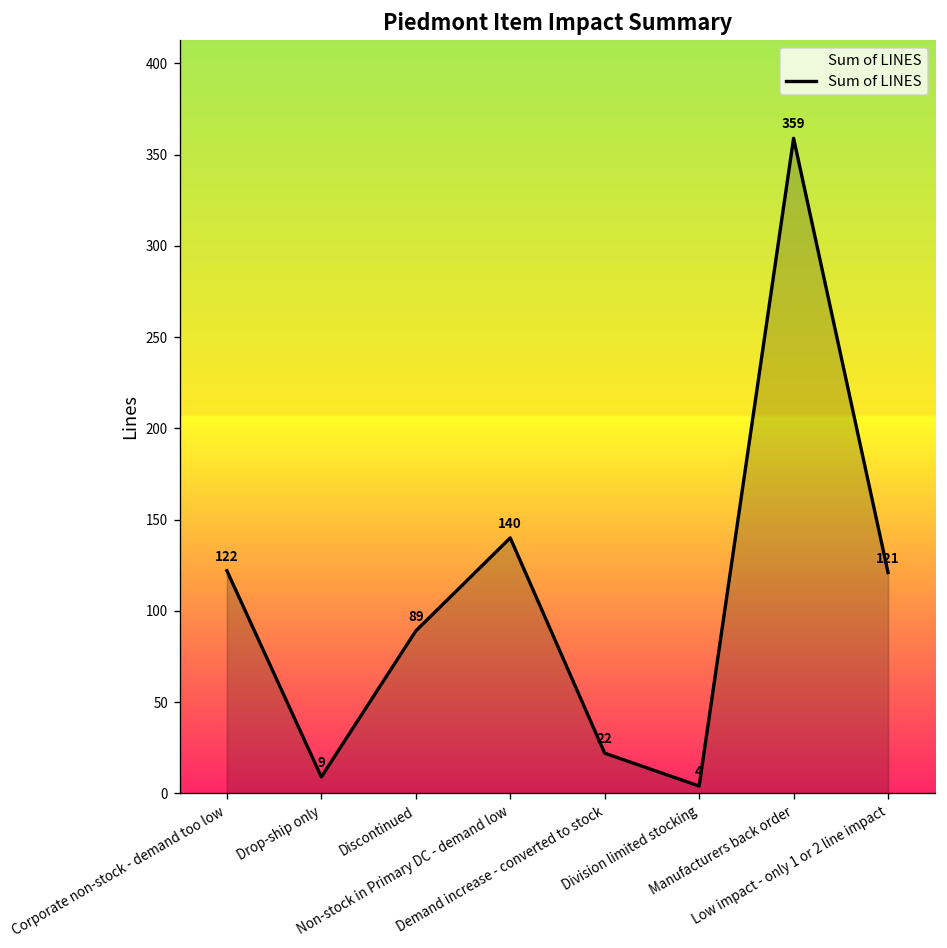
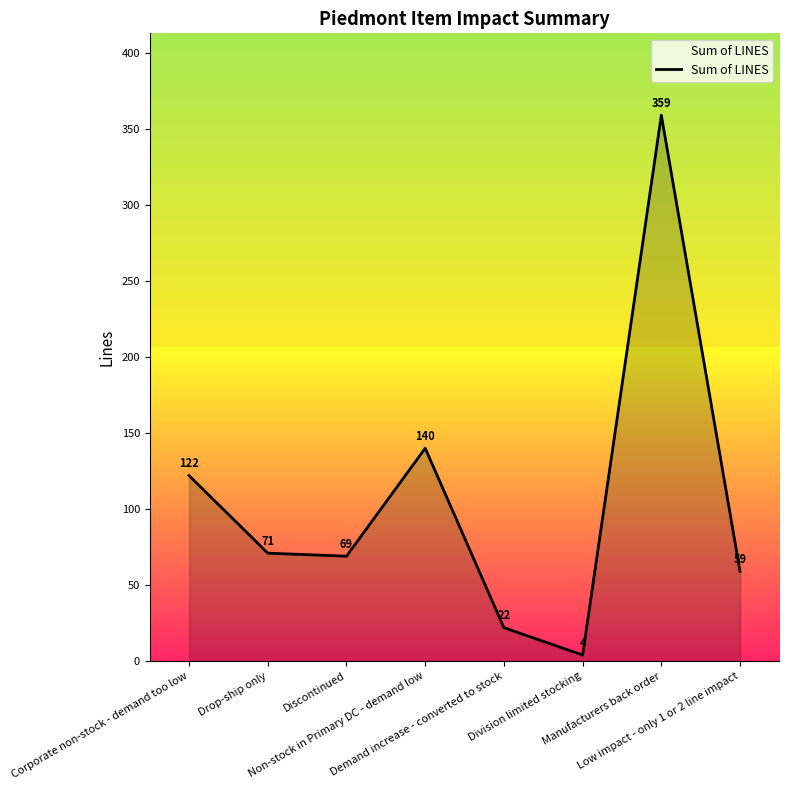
  {
    "Corporate non-stock - demand too low": 122,
-   "Drop-ship only": 9,
-   "Discontinued": 89,
+   "Drop-ship only": 71,
+   "Discontinued": 69,
    "Non-stock in Primary DC - demand low": 140,
    "Demand increase - converted to stock": 22,
    "Division limited stocking": 4,
    "Manufacturers back order": 359,
-   "Low impact - only 1 or 2 line impact": 121
+   "Low impact - only 1 or 2 line impact": 59
  }
